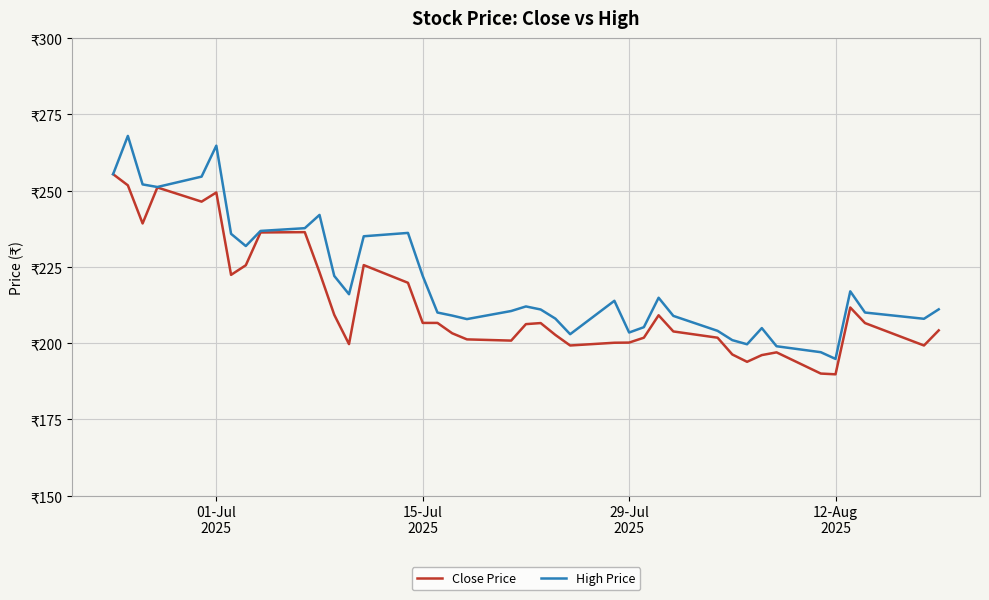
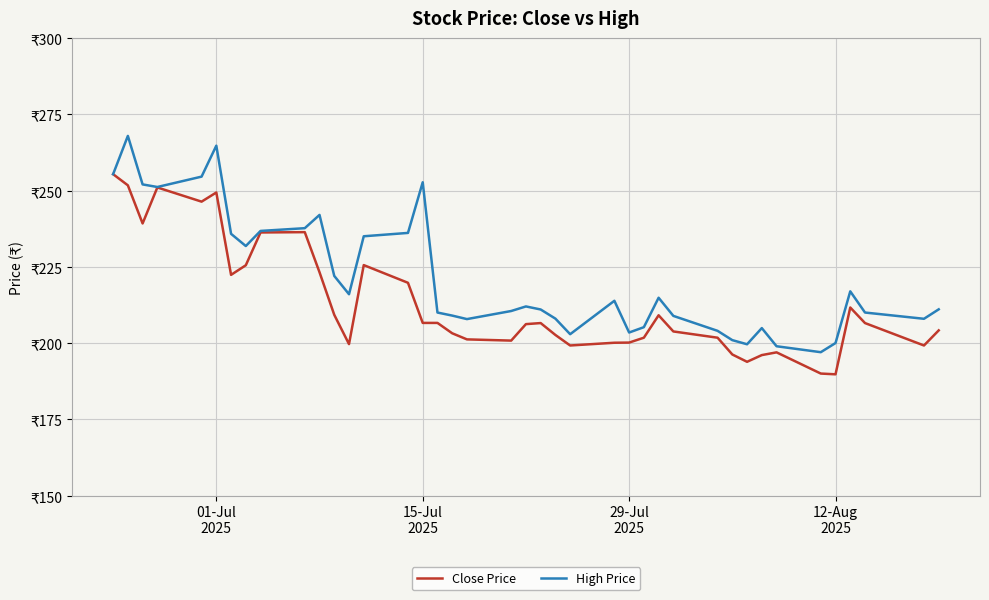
  {
    "Close Price": {
      "01-Jul 2025": "₹249",
      "15-Jul 2025": "₹207",
      "29-Jul 2025": "₹200",
      "12-Aug 2025": "₹190"
    },
    "High Price": {
      "01-Jul 2025": "₹265",
-     "15-Jul 2025": "₹222",
+     "15-Jul 2025": "₹253",
      "29-Jul 2025": "₹203",
-     "12-Aug 2025": "₹195"
+     "12-Aug 2025": "₹200"
    }
  }
